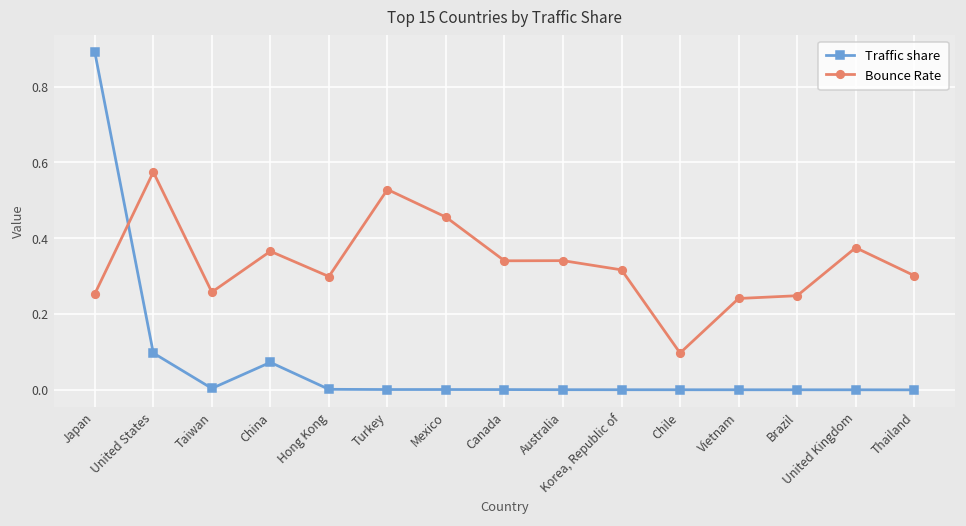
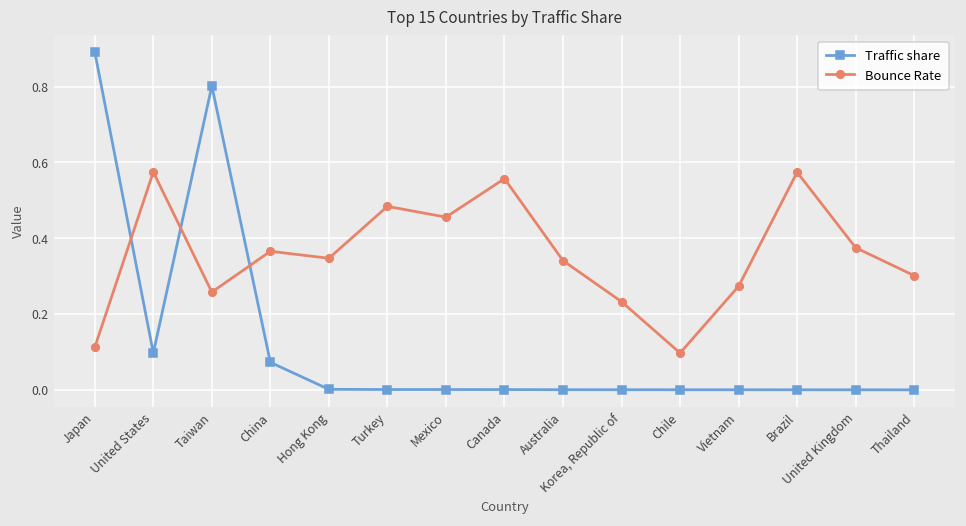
  {
    "Traffic share": {
      "Japan": 0.89,
      "United States": 0.10,
-     "Taiwan": 0.00,
+     "Taiwan": 0.80,
      "China": 0.07,
      "Hong Kong": 0.00,
      "Turkey": 0.00,
      "Mexico": 0.00,
      "Canada": 0.00,
      "Australia": 0.00,
      "Korea, Republic of": 0.00,
      "Chile": 0.00,
      "Vietnam": 0.00,
      "Brazil": 0.00,
      "United Kingdom": 0.00,
      "Thailand": 0.00
    },
    "Bounce Rate": {
-     "Japan": 0.25,
+     "Japan": 0.11,
      "United States": 0.57,
      "Taiwan": 0.26,
      "China": 0.37,
-     "Hong Kong": 0.30,
-     "Turkey": 0.53,
+     "Hong Kong": 0.35,
+     "Turkey": 0.48,
      "Mexico": 0.46,
-     "Canada": 0.34,
+     "Canada": 0.56,
      "Australia": 0.34,
-     "Korea, Republic of": 0.32,
+     "Korea, Republic of": 0.23,
      "Chile": 0.10,
-     "Vietnam": 0.24,
-     "Brazil": 0.25,
+     "Vietnam": 0.27,
+     "Brazil": 0.57,
      "United Kingdom": 0.38,
      "Thailand": 0.30
    }
  }
